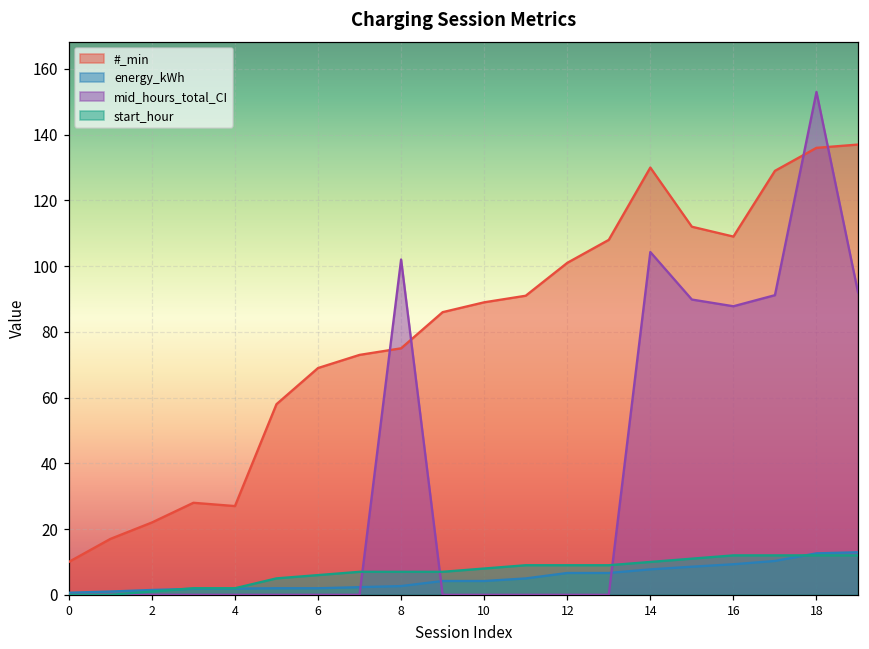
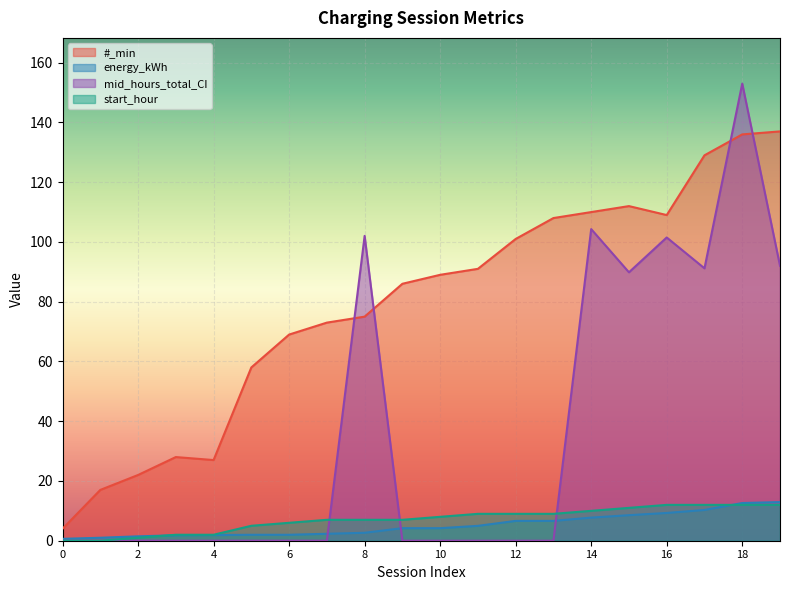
  {
    "#_min": {
-     "0": 10,
+     "0": 4,
      "2": 22,
      "4": 27,
      "6": 69,
      "8": 75,
      "10": 89,
      "12": 101,
-     "14": 130,
+     "14": 110,
      "16": 109,
      "18": 136
    },
    "mid_hours_total_CI": {
      "2": 0,
      "4": 0,
      "6": 0,
      "8": 102,
      "10": 0,
      "12": 0,
      "14": 104,
-     "16": 88,
+     "16": 102,
      "18": 153
    }
  }
